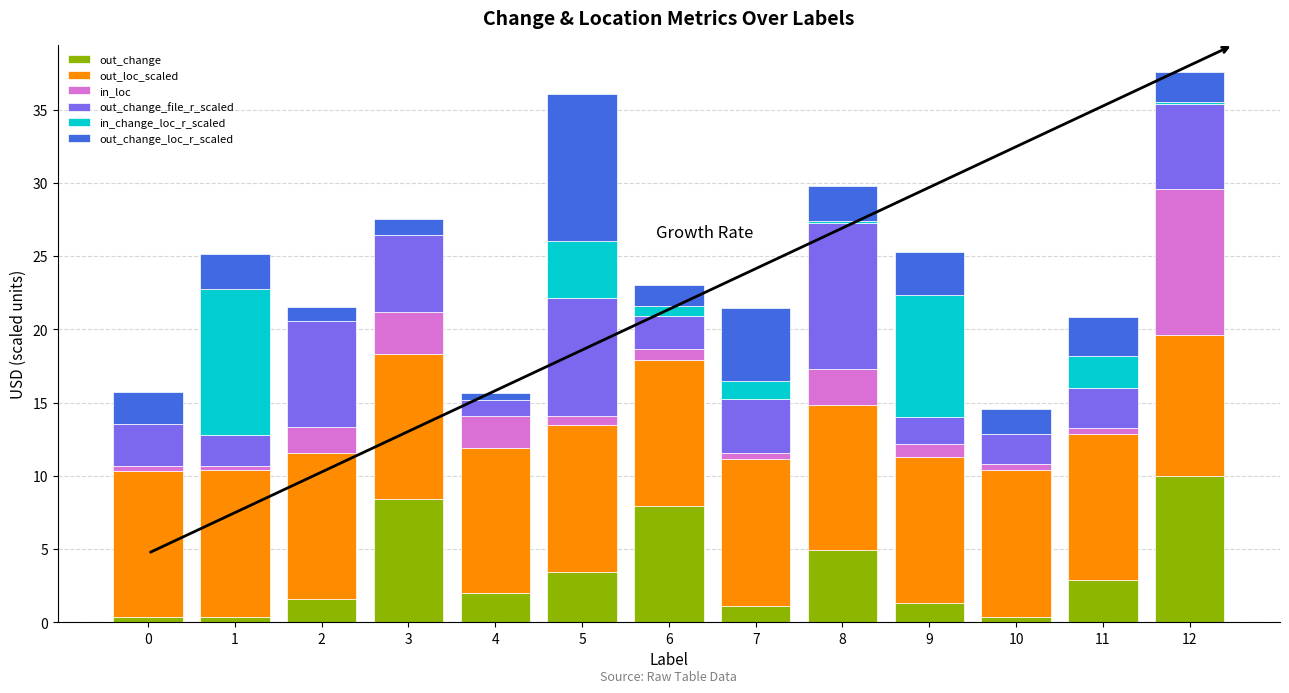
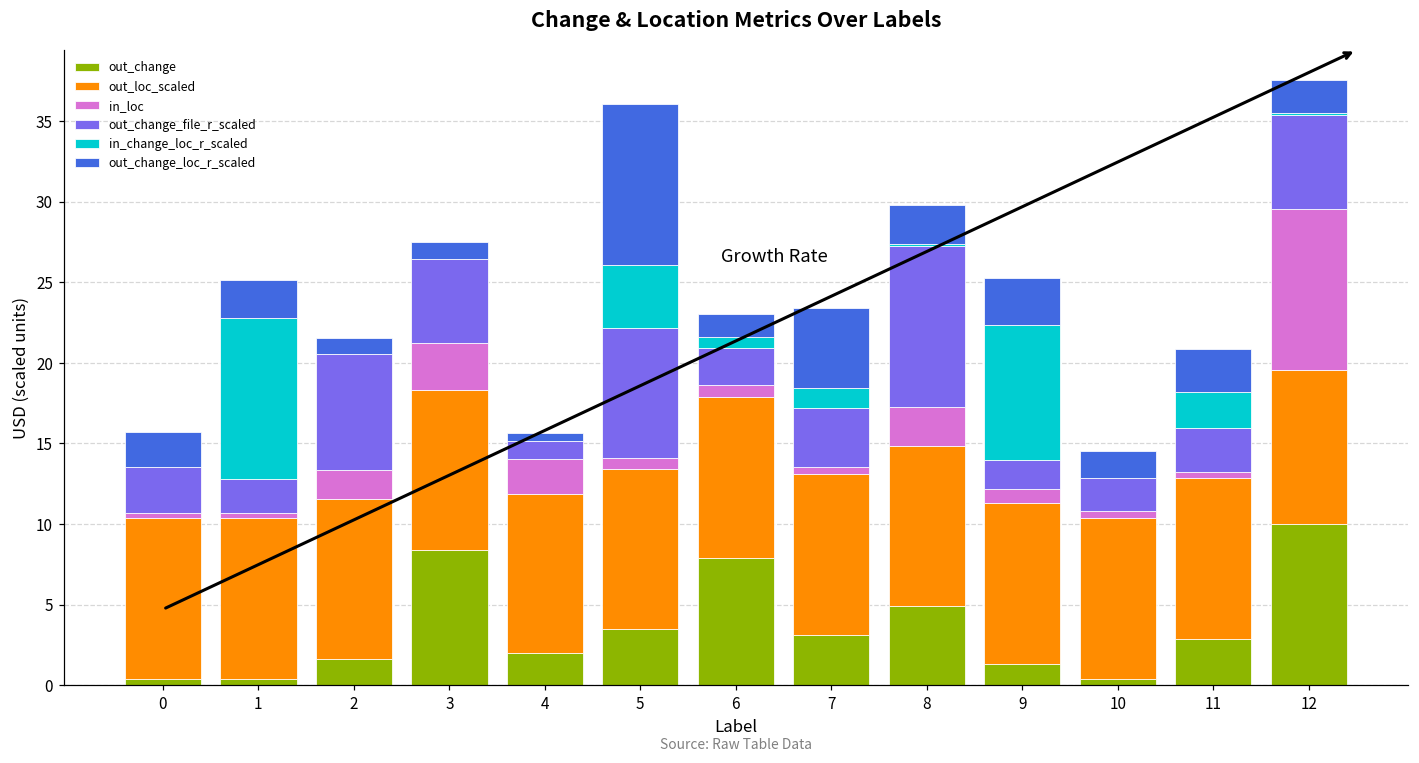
  {
    "out_change": {
      "0": 0.4,
      "1": 0.4,
      "2": 1.6,
      "3": 8.4,
      "4": 2.0,
      "5": 3.5,
      "6": 7.9,
-     "7": 1.1,
+     "7": 3.1,
      "8": 4.9,
      "9": 1.3,
      "10": 0.4,
      "11": 2.9,
      "12": 10.0
    },
    "out_loc_scaled": {
      "0": 10.0,
      "1": 10.0,
      "2": 9.9,
      "3": 9.9,
      "4": 9.9,
      "5": 10.0,
      "6": 10.0,
      "7": 10.0,
      "8": 9.9,
      "9": 10.0,
      "10": 10.0,
      "11": 10.0,
      "12": 9.6
    },
    "in_loc": {
      "0": 0.3,
      "1": 0.3,
      "2": 1.8,
      "3": 2.9,
      "4": 2.2,
      "5": 0.7,
      "6": 0.8,
      "7": 0.4,
      "8": 2.4,
      "9": 0.9,
      "10": 0.4,
      "11": 0.4,
      "12": 10.0
    },
    "in_change_loc_r_scaled": {
      "0": 0.0,
      "1": 10.0,
      "5": 3.9,
      "6": 0.7,
      "7": 1.2,
      "9": 8.3,
      "10": 0.0,
      "11": 2.2
    }
  }
